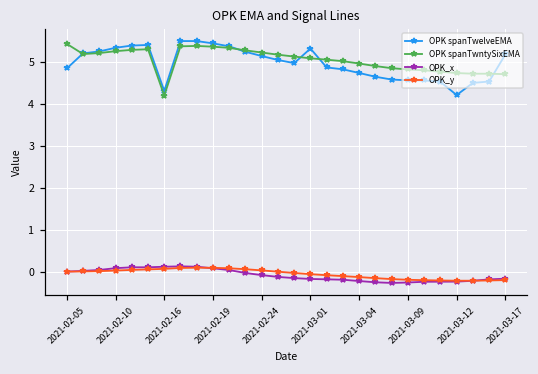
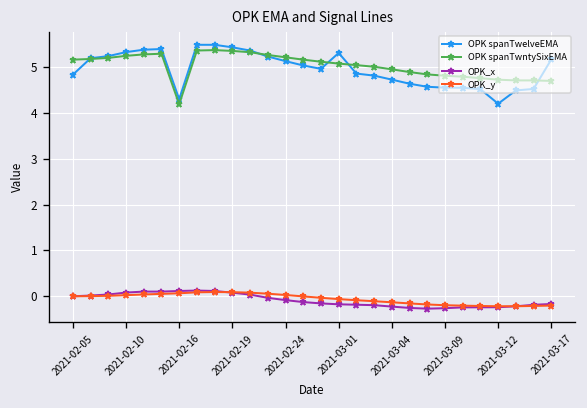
  {
    "OPK spanTwelveEMA": {
      "2021-02-05": 4.8,
      "2021-02-10": 5.3,
      "2021-02-16": 4.3,
      "2021-02-19": 5.4,
      "2021-02-24": 5.1,
      "2021-03-01": 5.3,
      "2021-03-04": 4.7,
      "2021-03-12": 4.2
    },
    "OPK spanTwntySixEMA": {
-     "2021-02-05": 5.4,
+     "2021-02-05": 5.2,
      "2021-02-10": 5.3,
      "2021-02-16": 4.2,
      "2021-02-19": 5.4,
      "2021-02-24": 5.2,
      "2021-03-01": 5.1,
      "2021-03-04": 5.0
    },
    "OPK_x": {
      "2021-02-24": -0.1,
      "2021-03-01": -0.2,
      "2021-03-04": -0.2
    },
    "OPK_y": {
      "2021-02-24": 0.0,
      "2021-03-01": -0.1,
      "2021-03-04": -0.1
    }
  }
